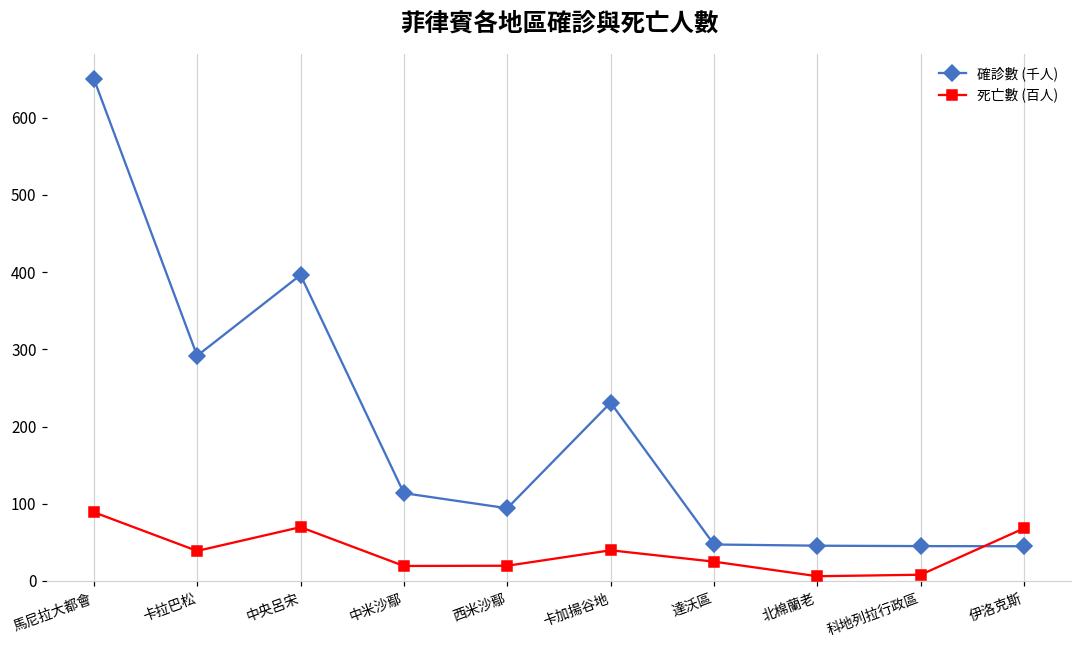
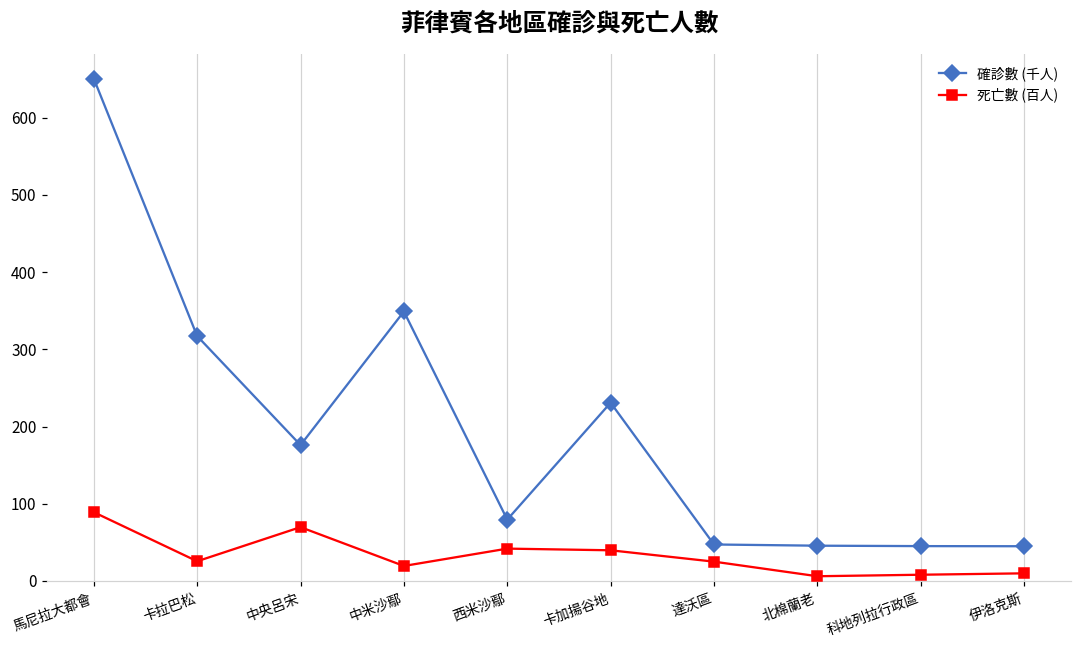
  {
    "確診數 (千人)": {
      "馬尼拉大都會": 650,
-     "卡拉巴松": 290,
-     "中央呂宋": 400,
-     "中米沙鄢": 110,
-     "西米沙鄢": 90,
+     "卡拉巴松": 320,
+     "中央呂宋": 180,
+     "中米沙鄢": 350,
+     "西米沙鄢": 80,
      "卡加揚谷地": 230,
      "達沃區": 50,
      "北棉蘭老": 50,
      "科地列拉行政區": 50,
      "伊洛克斯": 40
    },
    "死亡數 (百人)": {
      "馬尼拉大都會": 90,
-     "卡拉巴松": 40,
+     "卡拉巴松": 30,
      "中央呂宋": 70,
      "中米沙鄢": 20,
-     "西米沙鄢": 20,
+     "西米沙鄢": 40,
      "卡加揚谷地": 40,
      "達沃區": 30,
      "北棉蘭老": 10,
      "科地列拉行政區": 10,
-     "伊洛克斯": 70
+     "伊洛克斯": 10
    }
  }
